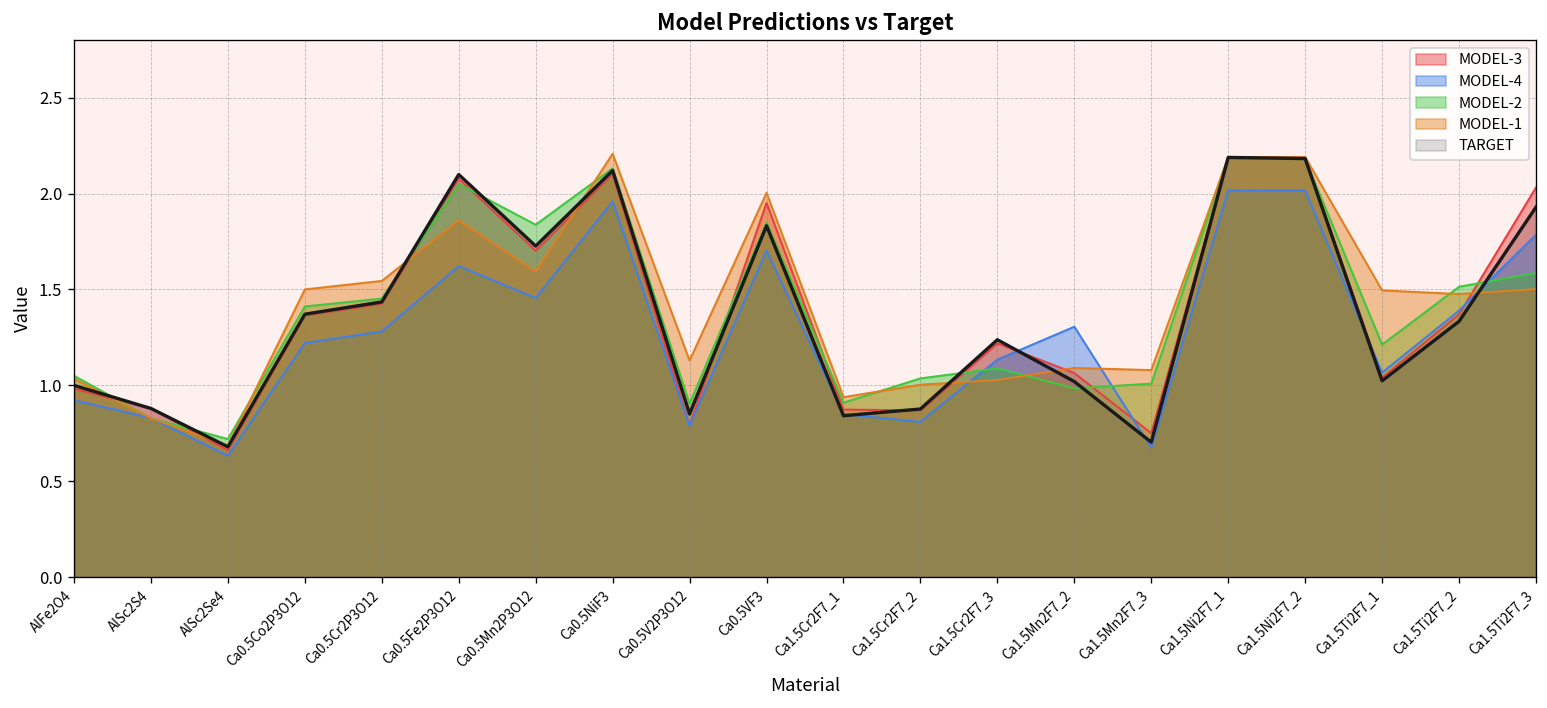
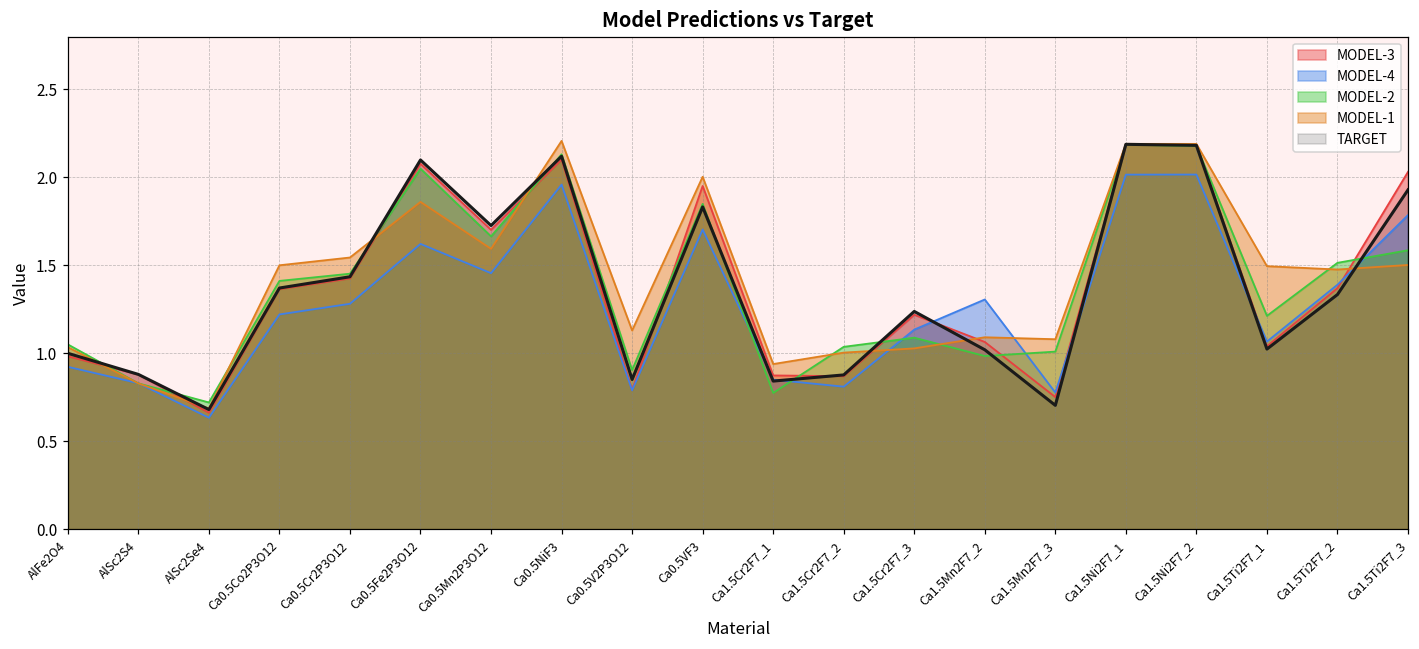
  {
    "MODEL-4": {
      "AlFe2O4": 0.92,
      "AlSc2Se4": 0.63,
      "Ca0.5Co2P3O12": 1.22,
      "Ca0.5Cr2P3O12": 1.28,
      "Ca0.5Fe2P3O12": 1.62,
      "Ca0.5Mn2P3O12": 1.46,
      "Ca0.5NiF3": 1.96,
      "Ca0.5VF3": 1.70,
      "Ca1.5Cr2F7_2": 0.81,
      "Ca1.5Cr2F7_3": 1.13,
      "Ca1.5Mn2F7_2": 1.31,
-     "Ca1.5Mn2F7_3": 0.68,
+     "Ca1.5Mn2F7_3": 0.78,
      "Ca1.5Ni2F7_1": 2.02,
      "Ca1.5Ni2F7_2": 2.02,
      "Ca1.5Ti2F7_1": 1.07,
      "Ca1.5Ti2F7_2": 1.39,
      "Ca1.5Ti2F7_3": 1.79
    },
    "MODEL-2": {
      "AlSc2Se4": 0.72,
      "Ca0.5Co2P3O12": 1.41,
      "Ca0.5Cr2P3O12": 1.45,
      "Ca0.5Fe2P3O12": 2.05,
-     "Ca0.5Mn2P3O12": 1.84,
+     "Ca0.5Mn2P3O12": 1.66,
      "Ca0.5V2P3O12": 0.90,
      "Ca0.5VF3": 1.85,
-     "Ca1.5Cr2F7_1": 0.91,
+     "Ca1.5Cr2F7_1": 0.77,
      "Ca1.5Cr2F7_2": 1.04,
      "Ca1.5Cr2F7_3": 1.09,
      "Ca1.5Mn2F7_2": 0.98,
      "Ca1.5Mn2F7_3": 1.01,
      "Ca1.5Ti2F7_1": 1.21,
      "Ca1.5Ti2F7_2": 1.51,
      "Ca1.5Ti2F7_3": 1.59
    },
    "TARGET": {
      "AlFe2O4": 1.00,
      "Ca0.5Fe2P3O12": 2.10,
      "Ca0.5Mn2P3O12": 1.73,
      "Ca0.5V2P3O12": 0.85,
      "Ca0.5VF3": 1.83,
      "Ca1.5Cr2F7_3": 1.24,
      "Ca1.5Mn2F7_2": 1.02,
      "Ca1.5Mn2F7_3": 0.70,
      "Ca1.5Ti2F7_2": 1.33,
      "Ca1.5Ti2F7_3": 1.93
    }
  }
